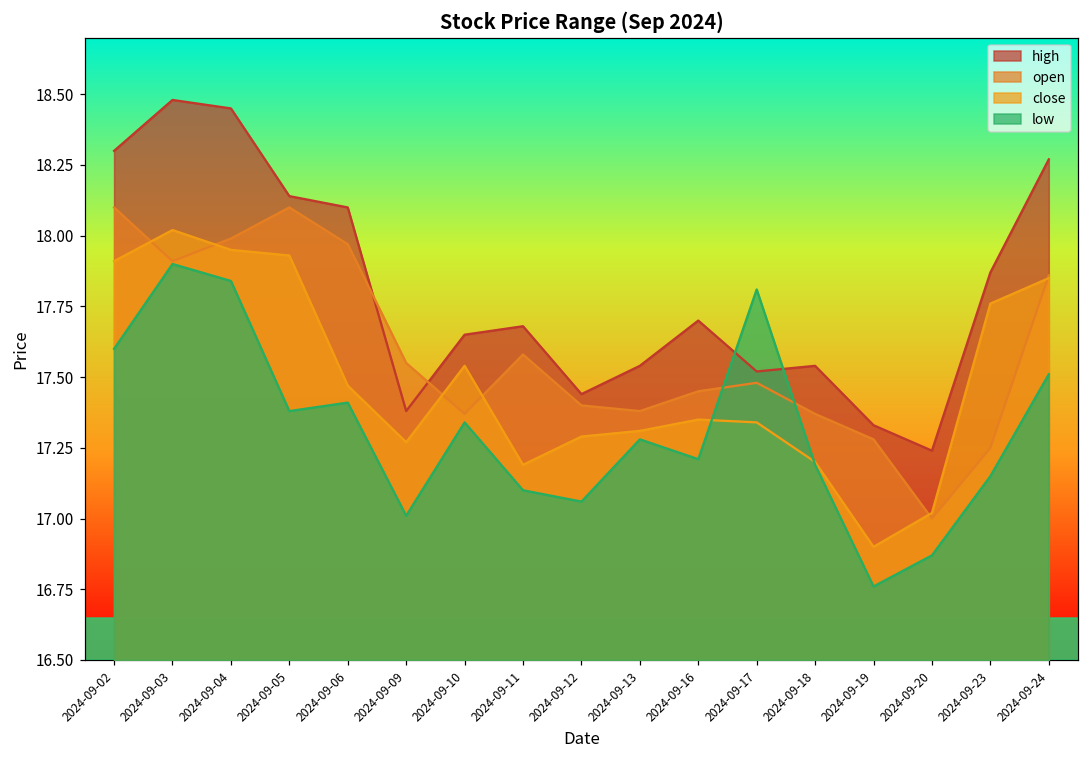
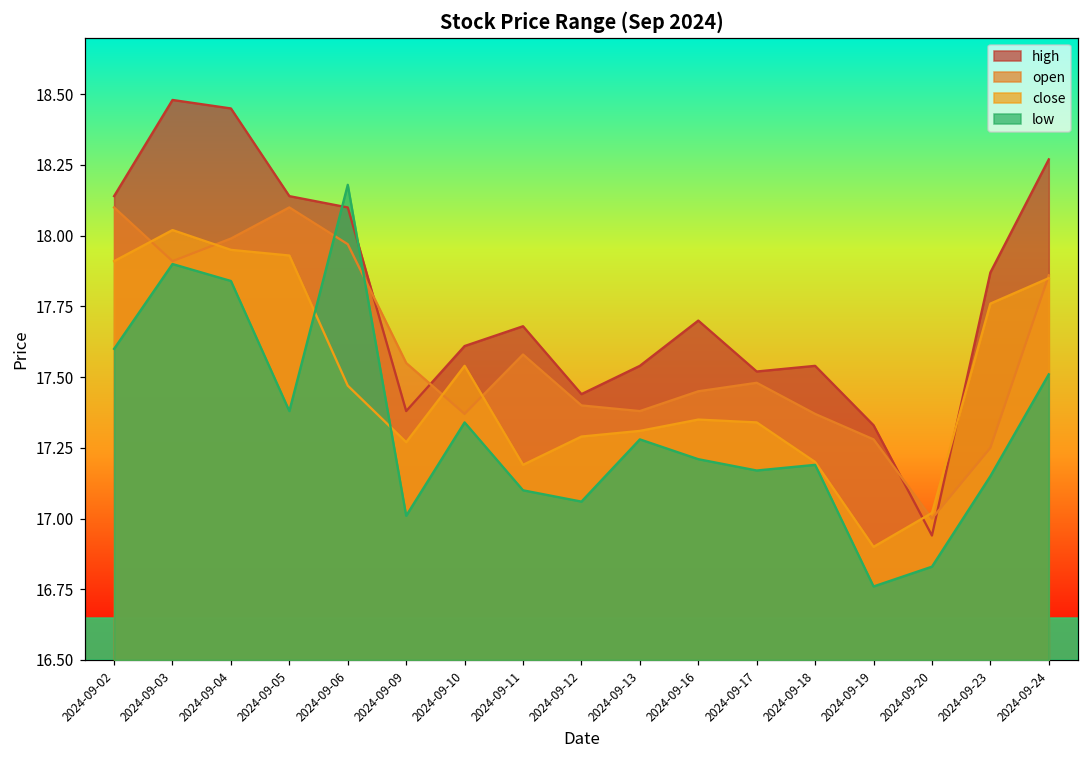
  {
    "high": {
-     "2024-09-02": 18.30,
+     "2024-09-02": 18.14,
      "2024-09-03": 18.48,
      "2024-09-04": 18.45,
      "2024-09-05": 18.14,
      "2024-09-06": 18.10,
      "2024-09-09": 17.38,
-     "2024-09-10": 17.65,
+     "2024-09-10": 17.61,
      "2024-09-11": 17.68,
      "2024-09-12": 17.44,
      "2024-09-13": 17.54,
      "2024-09-16": 17.70,
      "2024-09-17": 17.52,
      "2024-09-18": 17.54,
      "2024-09-19": 17.33,
-     "2024-09-20": 17.24,
+     "2024-09-20": 16.94,
      "2024-09-23": 17.87,
      "2024-09-24": 18.27
    },
    "low": {
      "2024-09-02": 17.60,
      "2024-09-03": 17.90,
      "2024-09-04": 17.84,
      "2024-09-05": 17.38,
-     "2024-09-06": 17.41,
+     "2024-09-06": 18.18,
      "2024-09-09": 17.01,
      "2024-09-10": 17.34,
      "2024-09-11": 17.10,
      "2024-09-12": 17.06,
      "2024-09-13": 17.28,
      "2024-09-16": 17.21,
-     "2024-09-17": 17.81,
+     "2024-09-17": 17.17,
      "2024-09-18": 17.19,
      "2024-09-19": 16.76,
-     "2024-09-20": 16.87,
+     "2024-09-20": 16.83,
      "2024-09-23": 17.15,
      "2024-09-24": 17.51
    }
  }
